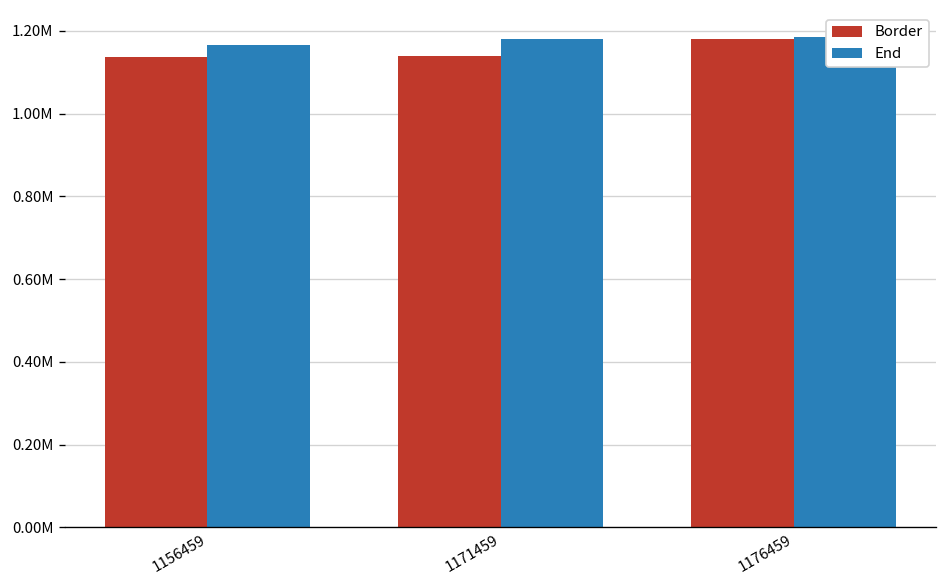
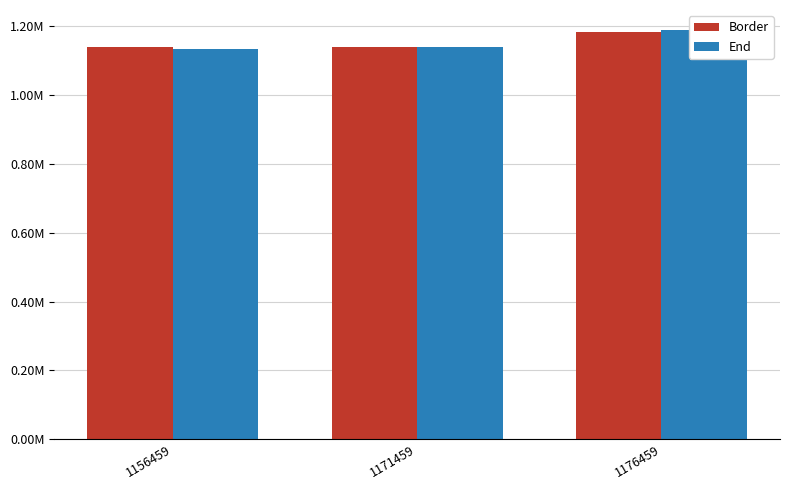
  {
    "Border": {
      "1156459": 1140000,
      "1171459": 1140000,
      "1176459": 1180000
    },
    "End": {
-     "1156459": 1170000,
-     "1171459": 1180000
+     "1156459": 1130000,
+     "1171459": 1140000
    }
  }
